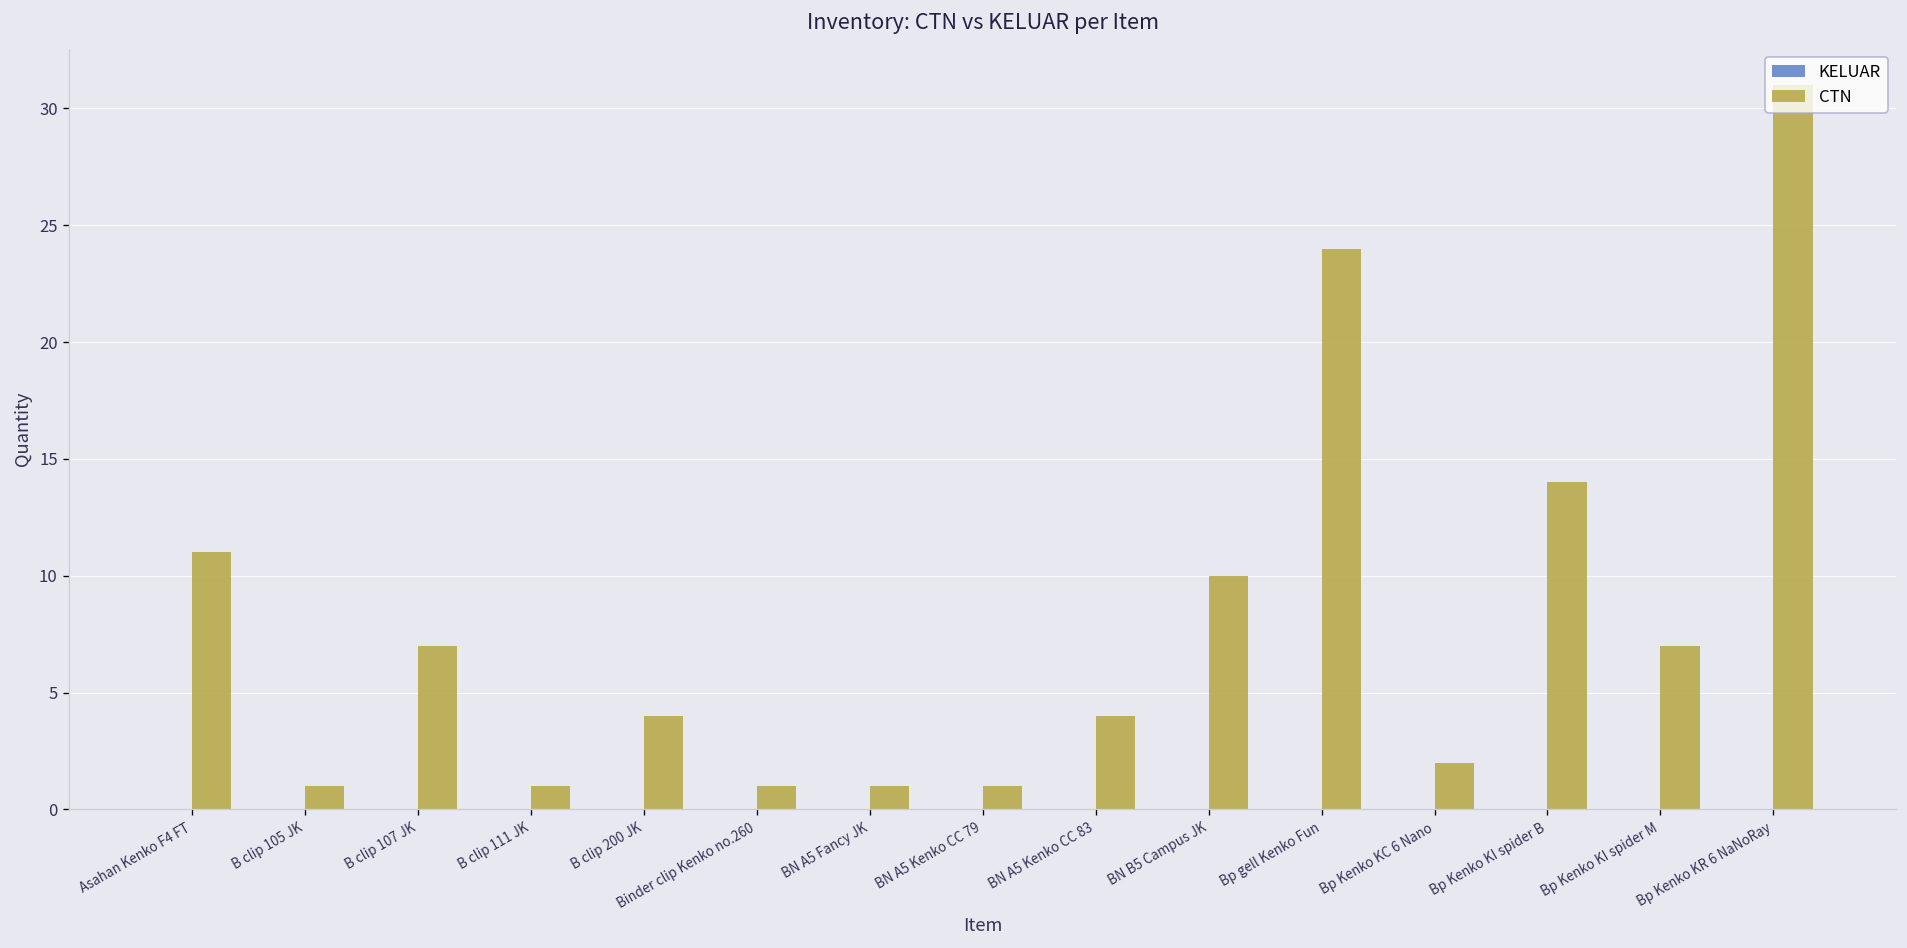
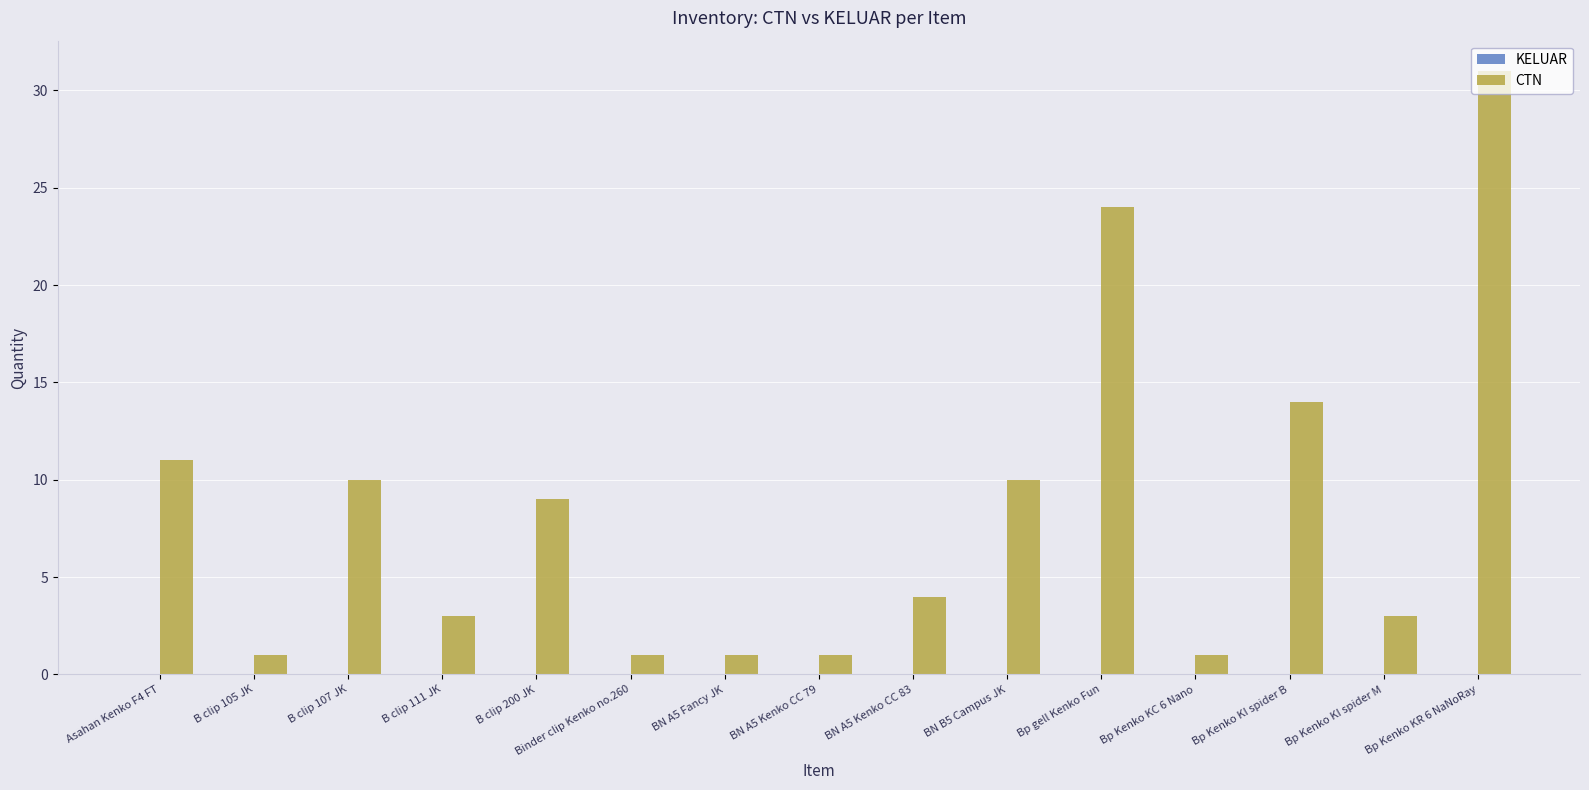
  {
    "KELUAR": {
      "Asahan Kenko F4 FT": 0,
      "B clip 105 JK": 0,
      "B clip 107 JK": 0,
      "B clip 111 JK": 0,
      "B clip 200 JK": 0,
      "Binder clip Kenko no.260": 0,
      "BN A5 Fancy JK": 0,
      "BN A5 Kenko CC 79": 0,
      "BN A5 Kenko CC 83": 0,
      "BN B5 Campus JK": 0,
      "Bp gell Kenko Fun": 0,
      "Bp Kenko KC 6 Nano": 0,
      "Bp Kenko KI spider B": 0,
      "Bp Kenko KI spider M": 0,
      "Bp Kenko KR 6 NaNoRay": 0
    },
    "CTN": {
      "Asahan Kenko F4 FT": 11,
      "B clip 105 JK": 1,
-     "B clip 107 JK": 7,
-     "B clip 111 JK": 1,
-     "B clip 200 JK": 4,
+     "B clip 107 JK": 10,
+     "B clip 111 JK": 3,
+     "B clip 200 JK": 9,
      "Binder clip Kenko no.260": 1,
      "BN A5 Fancy JK": 1,
      "BN A5 Kenko CC 79": 1,
      "BN A5 Kenko CC 83": 4,
      "BN B5 Campus JK": 10,
      "Bp gell Kenko Fun": 24,
-     "Bp Kenko KC 6 Nano": 2,
+     "Bp Kenko KC 6 Nano": 1,
      "Bp Kenko KI spider B": 14,
-     "Bp Kenko KI spider M": 7
+     "Bp Kenko KI spider M": 3
    }
  }
